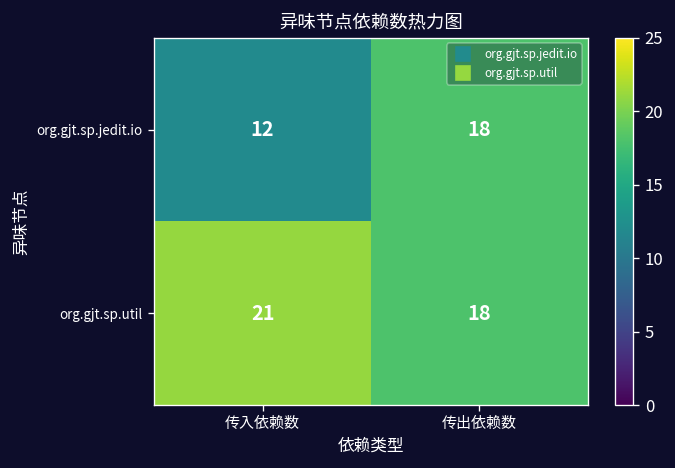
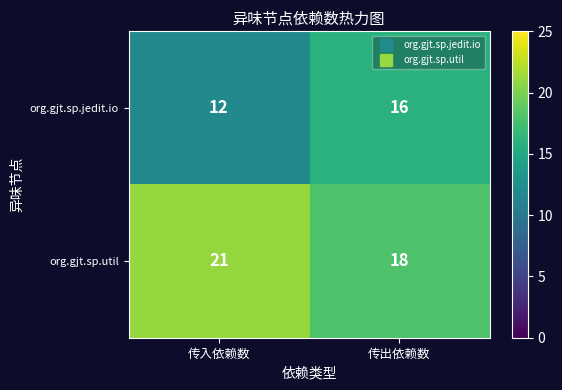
  {
    "org.gjt.sp.jedit.io": {
      "传入依赖数": 12,
-     "传出依赖数": 18
+     "传出依赖数": 16
    },
    "org.gjt.sp.util": {
      "传入依赖数": 21,
      "传出依赖数": 18
    }
  }
